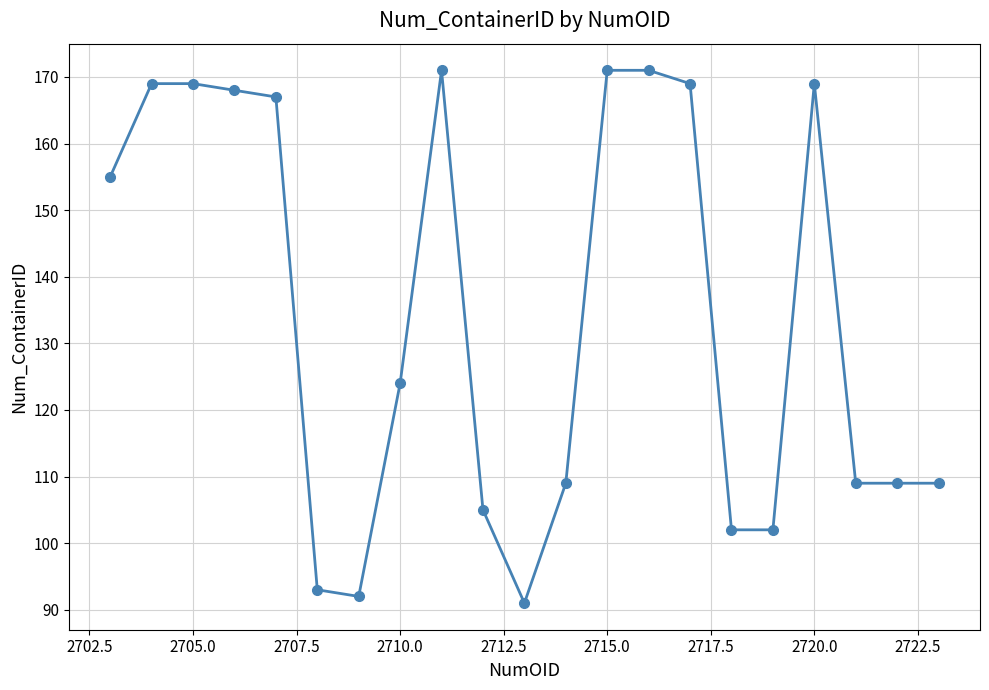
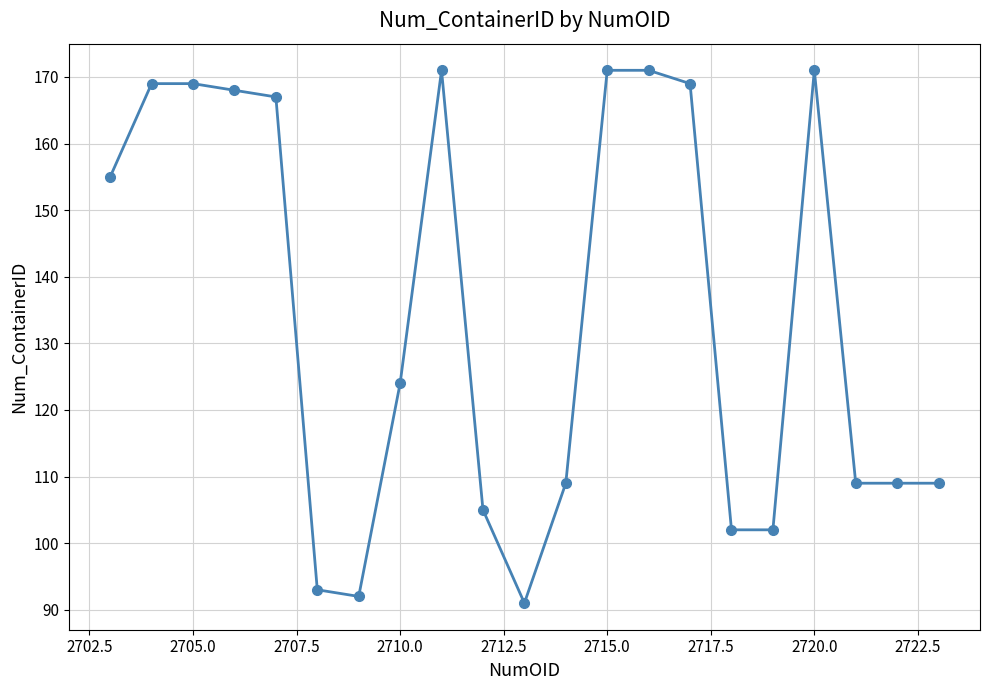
  {
    "2705.0": 169,
    "2710.0": 124,
    "2715.0": 171,
-   "2720.0": 169
+   "2720.0": 171
  }
